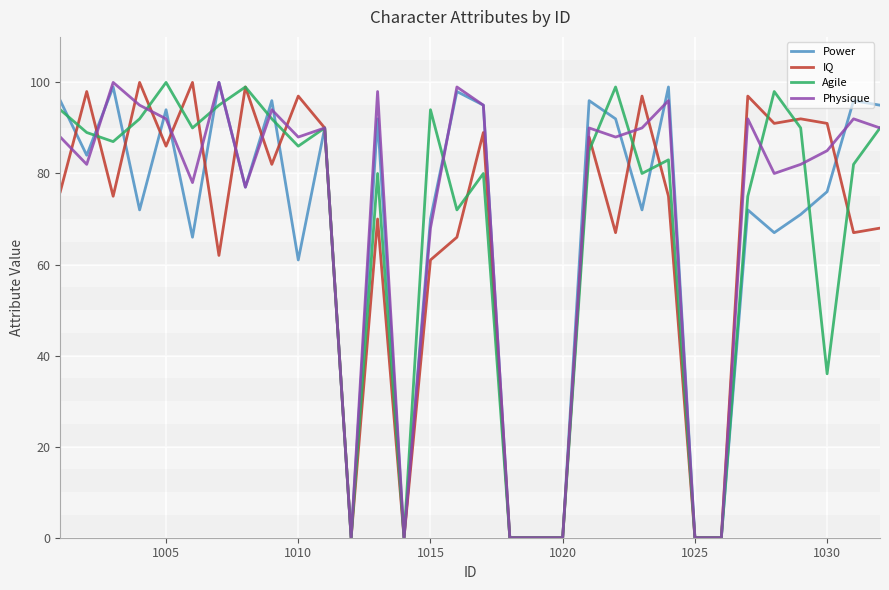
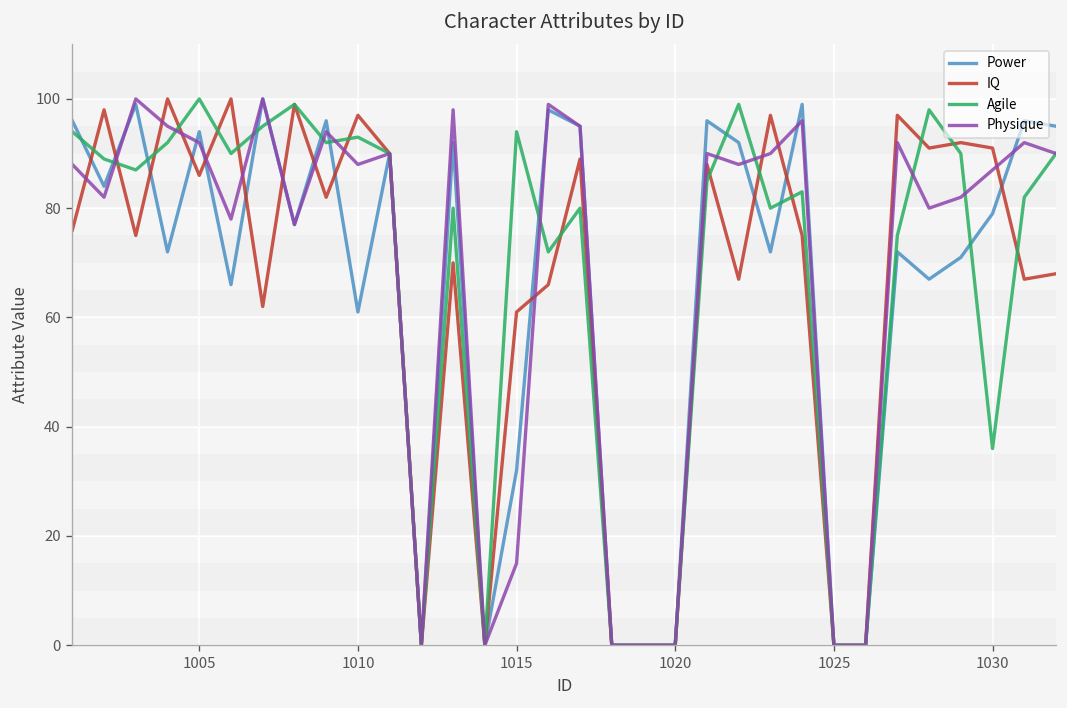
  {
    "Power": {
      "1005": 94,
      "1010": 61,
-     "1015": 70,
-     "1030": 76
+     "1015": 32,
+     "1030": 79
    },
    "IQ": {
      "1005": 86,
      "1010": 97,
      "1015": 61,
      "1030": 91
    },
    "Agile": {
      "1005": 100,
-     "1010": 86,
+     "1010": 93,
      "1015": 94,
      "1030": 36
    },
    "Physique": {
      "1005": 92,
      "1010": 88,
-     "1015": 68,
-     "1030": 85
+     "1015": 15,
+     "1030": 87
    }
  }
